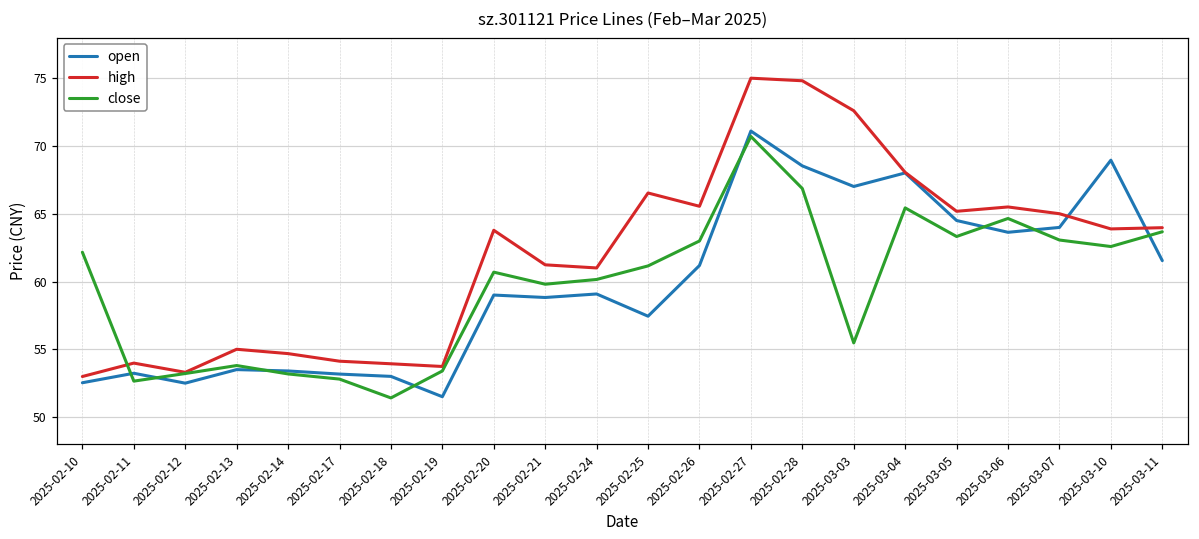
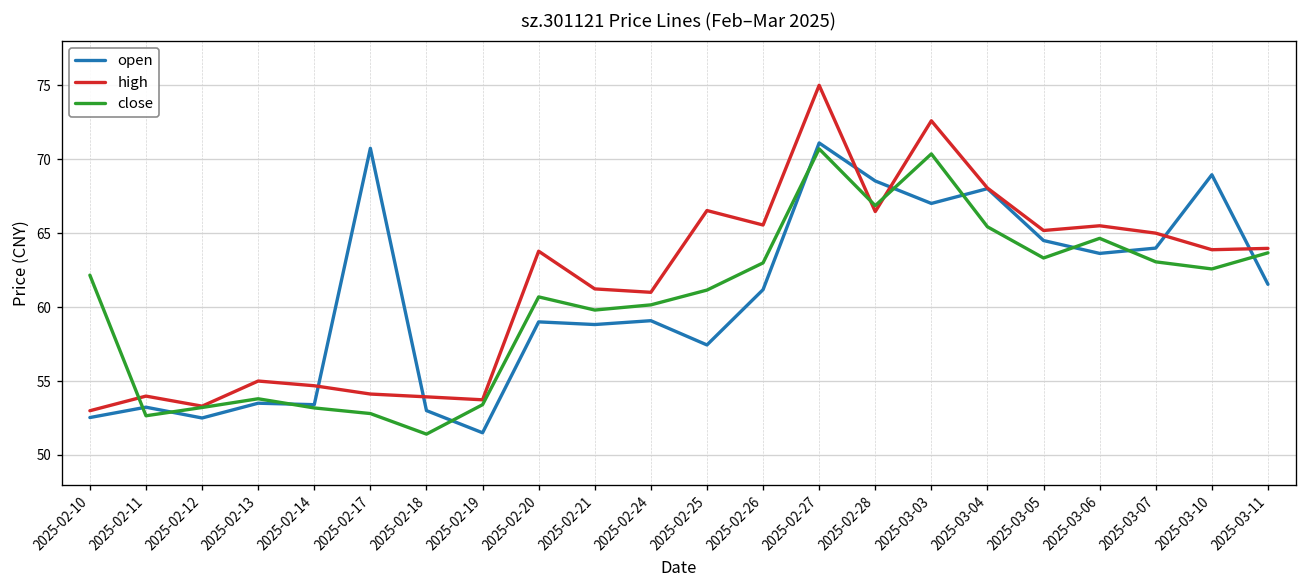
  {
    "open": {
      "2025-02-10": 52.5,
      "2025-02-11": 53.2,
      "2025-02-12": 52.5,
      "2025-02-13": 53.5,
      "2025-02-14": 53.4,
-     "2025-02-17": 53.2,
+     "2025-02-17": 70.7,
      "2025-02-18": 53.0,
      "2025-02-19": 51.5,
      "2025-02-20": 59.0,
      "2025-02-21": 58.8,
      "2025-02-24": 59.1,
      "2025-02-25": 57.4,
      "2025-02-26": 61.2,
      "2025-02-27": 71.1,
      "2025-02-28": 68.5,
      "2025-03-03": 67.0,
      "2025-03-05": 64.5,
      "2025-03-06": 63.6,
      "2025-03-07": 64.0,
      "2025-03-10": 69.0,
      "2025-03-11": 61.5
    },
    "high": {
      "2025-02-10": 53.0,
      "2025-02-11": 54.0,
      "2025-02-13": 55.0,
      "2025-02-14": 54.7,
      "2025-02-17": 54.1,
      "2025-02-18": 53.9,
      "2025-02-19": 53.7,
      "2025-02-20": 63.8,
      "2025-02-21": 61.2,
      "2025-02-24": 61.0,
      "2025-02-25": 66.5,
      "2025-02-26": 65.6,
      "2025-02-27": 75.0,
-     "2025-02-28": 74.8,
+     "2025-02-28": 66.5,
      "2025-03-03": 72.6,
      "2025-03-05": 65.2,
      "2025-03-06": 65.5,
      "2025-03-07": 65.0,
      "2025-03-10": 63.9,
      "2025-03-11": 64.0
    },
    "close": {
      "2025-02-10": 62.2,
      "2025-02-11": 52.7,
      "2025-02-13": 53.8,
      "2025-02-14": 53.2,
      "2025-02-17": 52.8,
      "2025-02-18": 51.4,
      "2025-02-19": 53.4,
      "2025-02-20": 60.7,
      "2025-02-21": 59.8,
      "2025-02-24": 60.2,
      "2025-02-25": 61.2,
      "2025-02-26": 63.0,
      "2025-02-27": 70.7,
      "2025-02-28": 66.9,
-     "2025-03-03": 55.5,
+     "2025-03-03": 70.4,
      "2025-03-04": 65.4,
      "2025-03-05": 63.3,
      "2025-03-06": 64.7,
      "2025-03-07": 63.1,
      "2025-03-10": 62.6,
      "2025-03-11": 63.7
    }
  }
